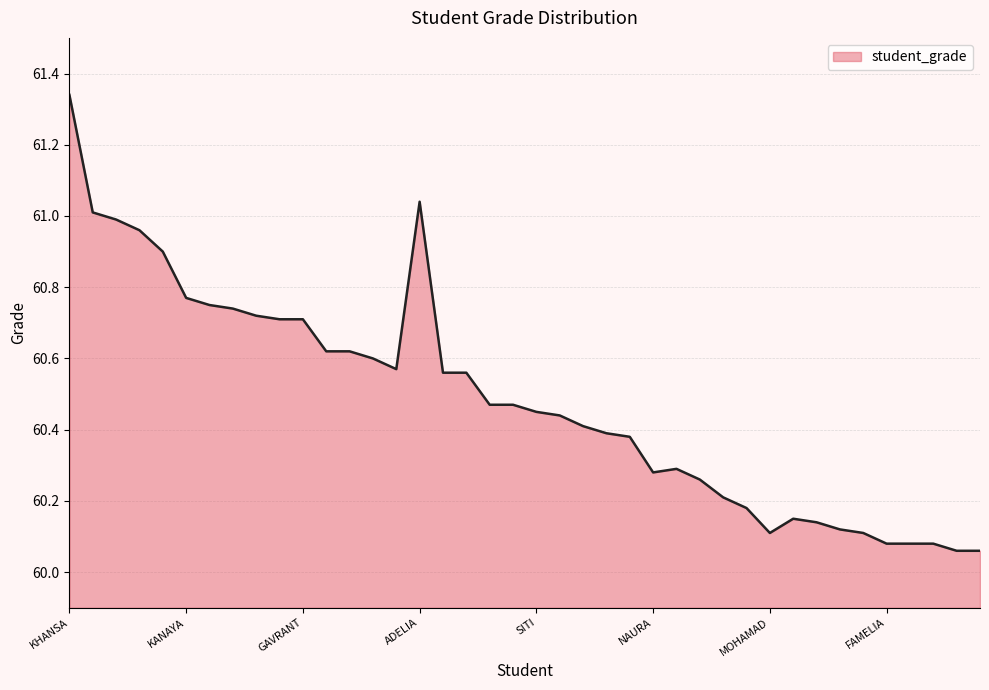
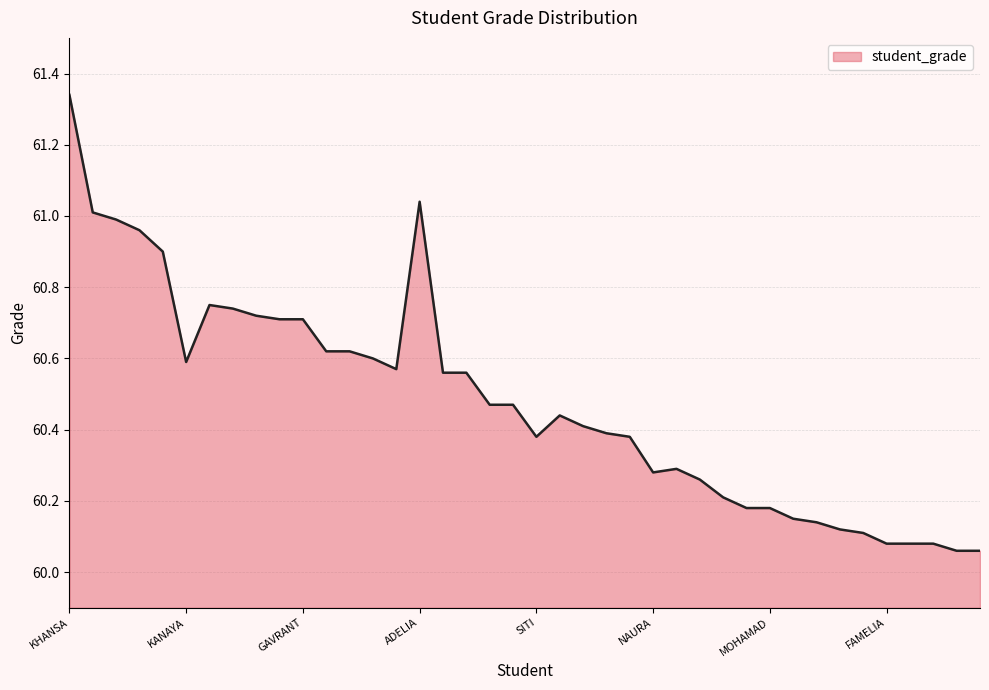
  {
    "KHANSA": 61.34,
-   "KANAYA": 60.77,
+   "KANAYA": 60.59,
    "GAVRANT": 60.71,
    "ADELIA": 61.04,
-   "SITI": 60.45,
+   "SITI": 60.38,
    "NAURA": 60.28,
-   "MOHAMAD": 60.11,
+   "MOHAMAD": 60.18,
    "FAMELIA": 60.08
  }
